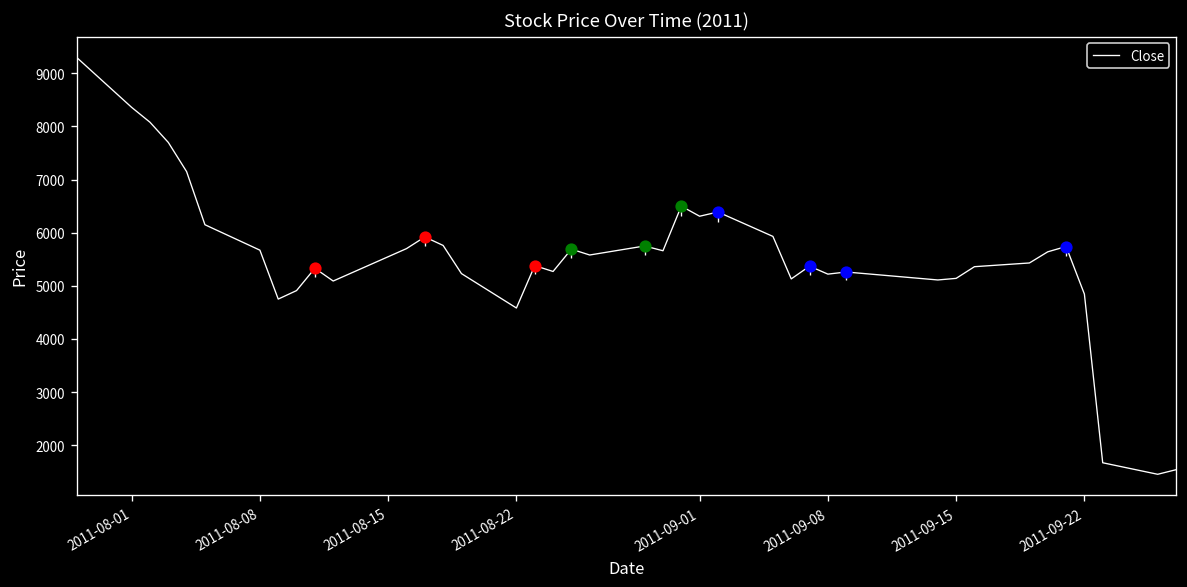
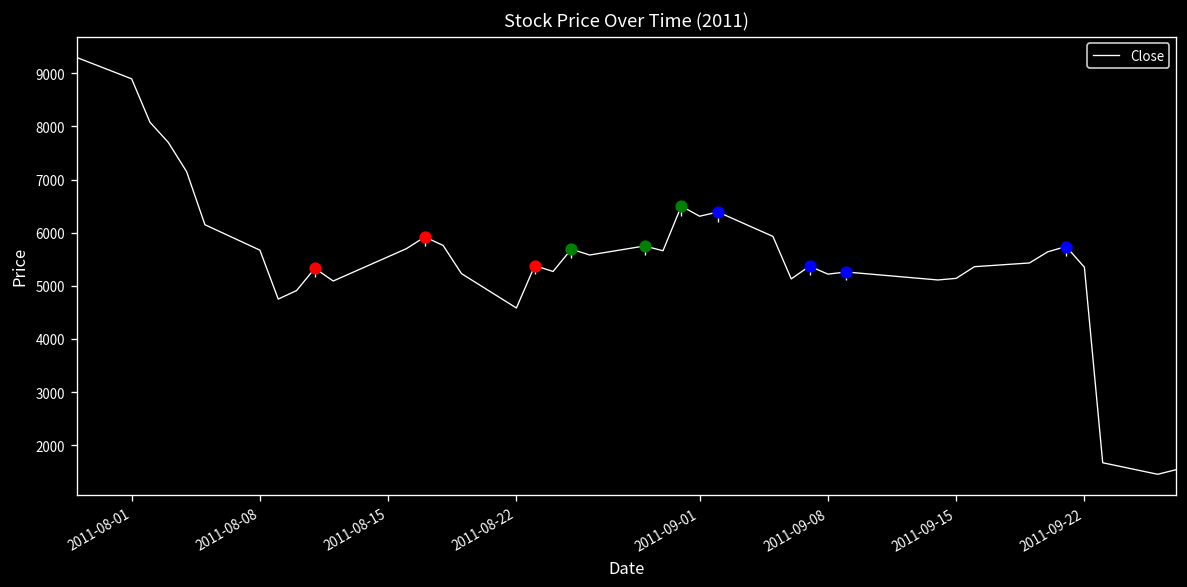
  {
    "Close": {
-     "2011-08-01": 8400,
+     "2011-08-01": 8900,
      "2011-08-08": 5700,
      "2011-08-22": 4600,
      "2011-09-01": 6300,
      "2011-09-08": 5200,
      "2011-09-15": 5100,
-     "2011-09-22": 4800
+     "2011-09-22": 5400
    }
  }
